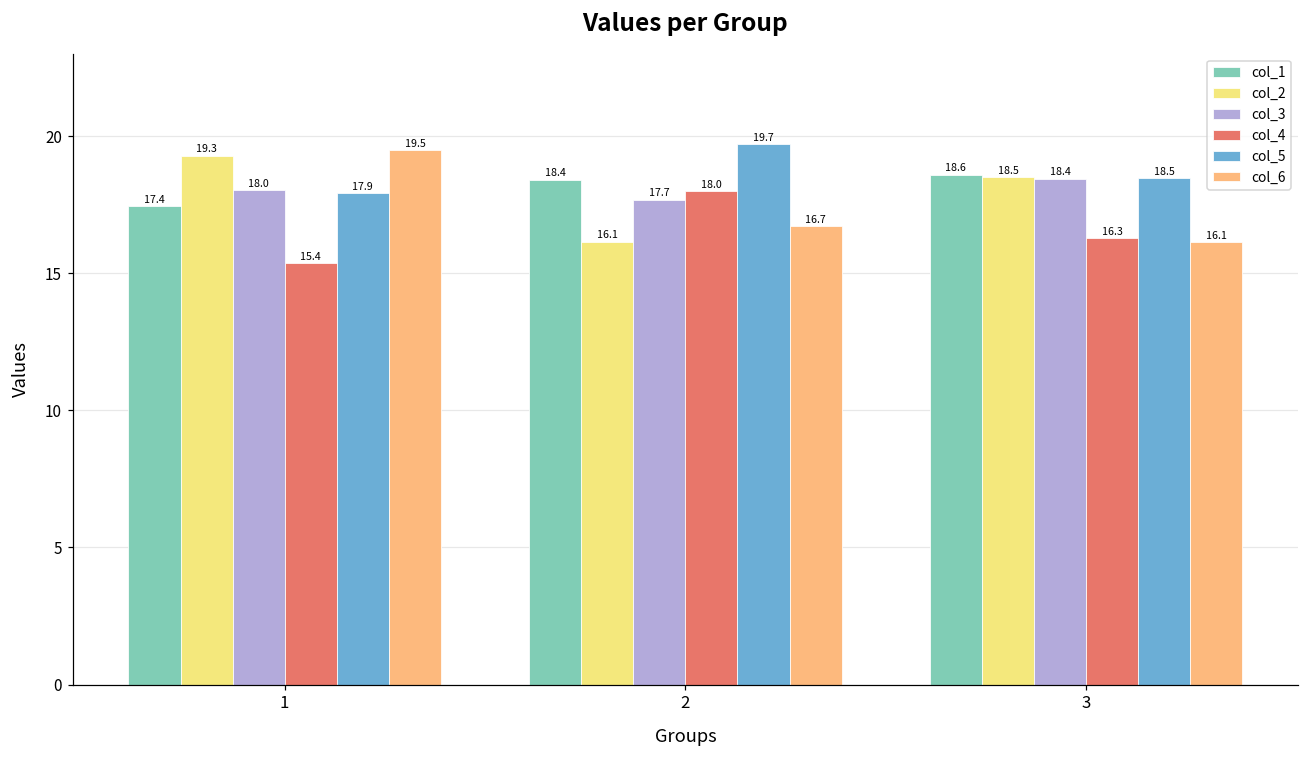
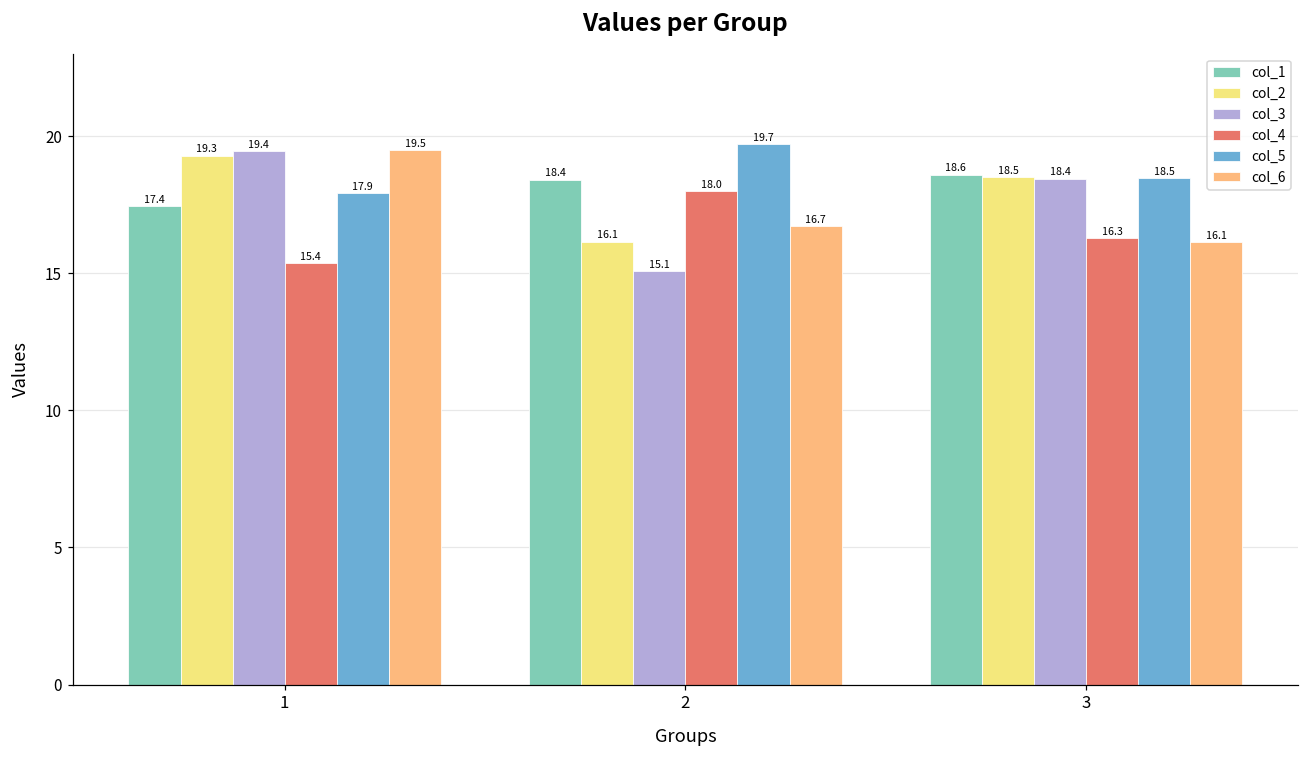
  {
    "col_3": {
-     "1": 18.0,
-     "2": 17.7,
+     "1": 19.4,
+     "2": 15.1,
      "3": 18.4
    },
    "col_4": {
      "1": 15.4,
      "2": 18.0,
      "3": 16.3
    }
  }
